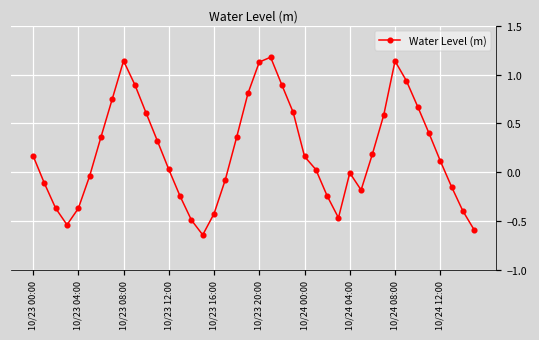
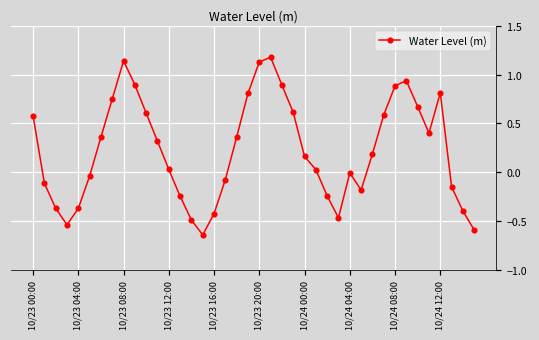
  {
-   "10/23 00:00": 0.2,
+   "10/23 00:00": 0.6,
    "10/23 04:00": -0.4,
    "10/23 08:00": 1.1,
    "10/23 12:00": 0.0,
    "10/23 16:00": -0.4,
    "10/23 20:00": 1.1,
    "10/24 00:00": 0.2,
    "10/24 04:00": 0.0,
-   "10/24 08:00": 1.1,
-   "10/24 12:00": 0.1
+   "10/24 08:00": 0.9,
+   "10/24 12:00": 0.8
  }
